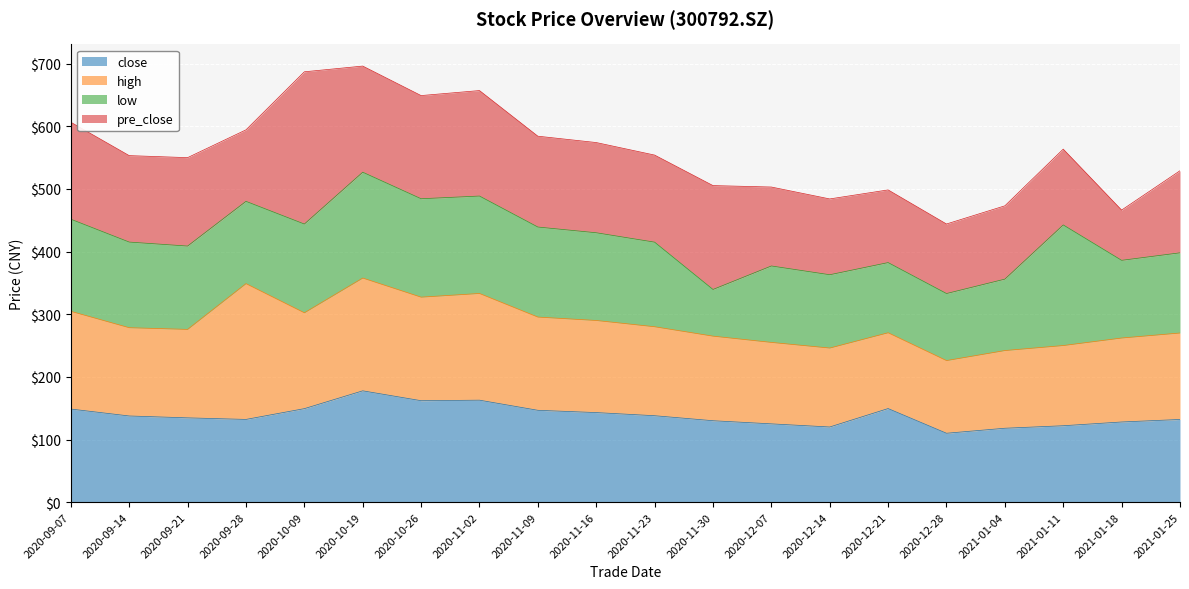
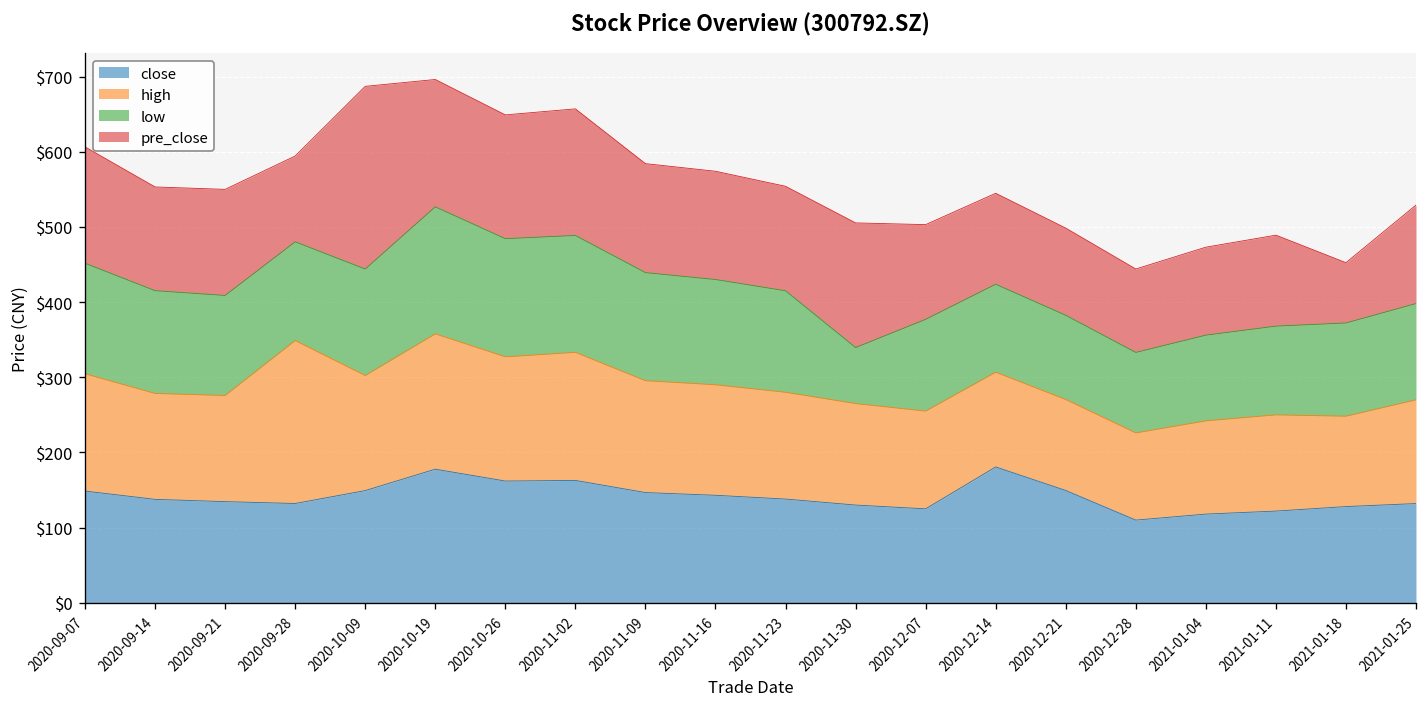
  {
    "close": {
      "2020-09-07": "$150",
      "2020-09-14": "$140",
      "2020-09-21": "$130",
      "2020-09-28": "$130",
      "2020-10-09": "$150",
      "2020-10-19": "$180",
      "2020-10-26": "$160",
      "2020-11-02": "$160",
      "2020-11-09": "$150",
      "2020-11-16": "$140",
      "2020-11-23": "$140",
      "2020-11-30": "$130",
      "2020-12-07": "$130",
-     "2020-12-14": "$120",
+     "2020-12-14": "$180",
      "2020-12-21": "$150",
      "2020-12-28": "$110",
      "2021-01-04": "$120",
      "2021-01-11": "$120",
      "2021-01-18": "$130",
      "2021-01-25": "$130"
    },
    "high": {
      "2020-09-07": "$160",
      "2020-09-14": "$140",
      "2020-09-21": "$140",
      "2020-09-28": "$220",
      "2020-10-09": "$150",
      "2020-10-19": "$180",
      "2020-10-26": "$170",
      "2020-11-02": "$170",
      "2020-11-09": "$150",
      "2020-11-16": "$150",
      "2020-11-23": "$140",
      "2020-11-30": "$140",
      "2020-12-07": "$130",
      "2020-12-14": "$130",
      "2020-12-21": "$120",
      "2020-12-28": "$120",
      "2021-01-04": "$120",
      "2021-01-11": "$130",
-     "2021-01-18": "$130",
+     "2021-01-18": "$120",
      "2021-01-25": "$140"
    },
    "low": {
      "2020-09-07": "$150",
      "2020-09-14": "$140",
      "2020-09-21": "$130",
      "2020-09-28": "$130",
      "2020-10-09": "$140",
      "2020-10-19": "$170",
      "2020-10-26": "$160",
      "2020-11-02": "$160",
      "2020-11-09": "$140",
      "2020-11-16": "$140",
      "2020-11-23": "$140",
      "2020-11-30": "$70",
      "2020-12-07": "$120",
      "2020-12-14": "$120",
      "2020-12-21": "$110",
      "2020-12-28": "$110",
      "2021-01-04": "$110",
-     "2021-01-11": "$190",
+     "2021-01-11": "$120",
      "2021-01-18": "$120",
      "2021-01-25": "$130"
    },
    "pre_close": {
      "2020-09-07": "$150",
      "2020-09-14": "$140",
      "2020-09-21": "$140",
      "2020-09-28": "$110",
      "2020-10-09": "$240",
      "2020-10-19": "$170",
      "2020-10-26": "$160",
      "2020-11-02": "$170",
      "2020-11-09": "$150",
      "2020-11-16": "$140",
      "2020-11-23": "$140",
      "2020-11-30": "$170",
      "2020-12-07": "$130",
      "2020-12-14": "$120",
      "2020-12-21": "$120",
      "2020-12-28": "$110",
      "2021-01-04": "$120",
      "2021-01-11": "$120",
      "2021-01-18": "$80",
      "2021-01-25": "$130"
    }
  }
